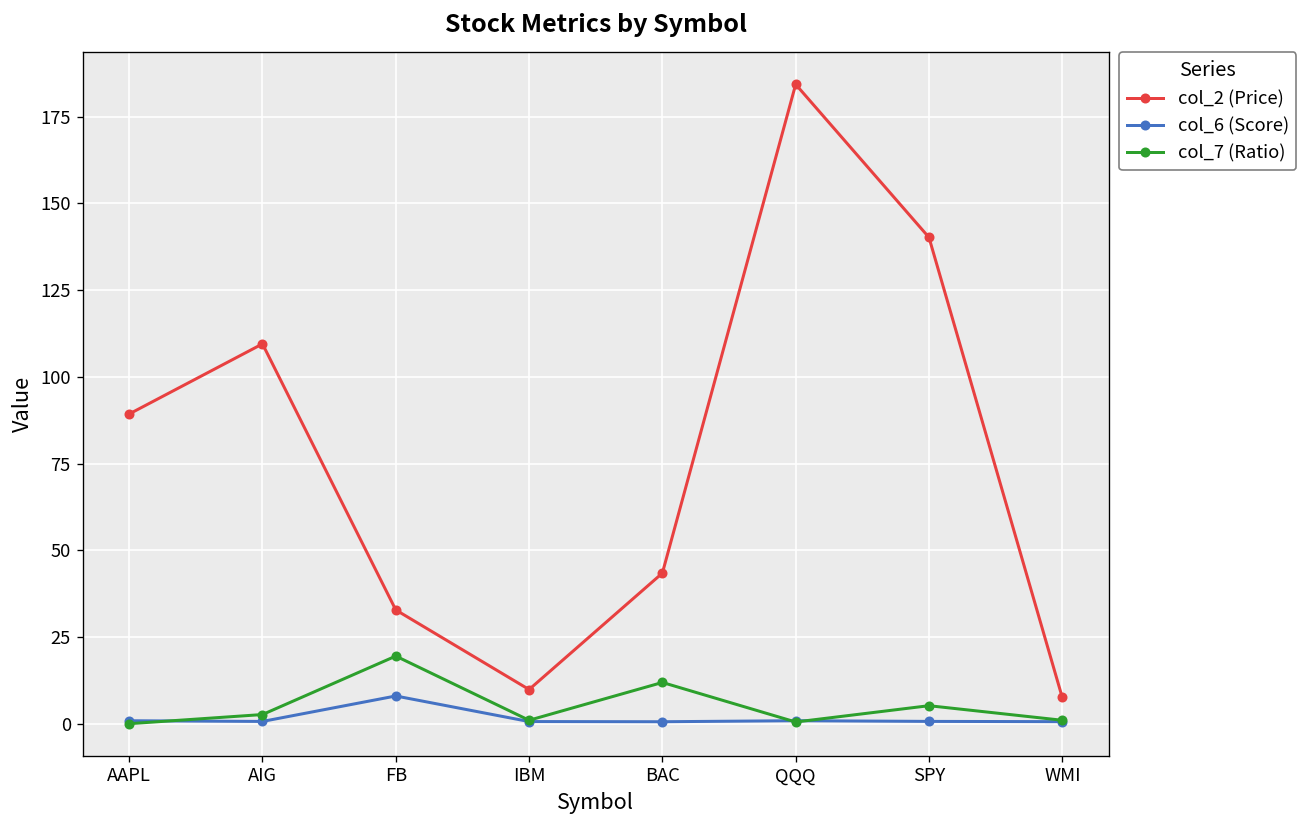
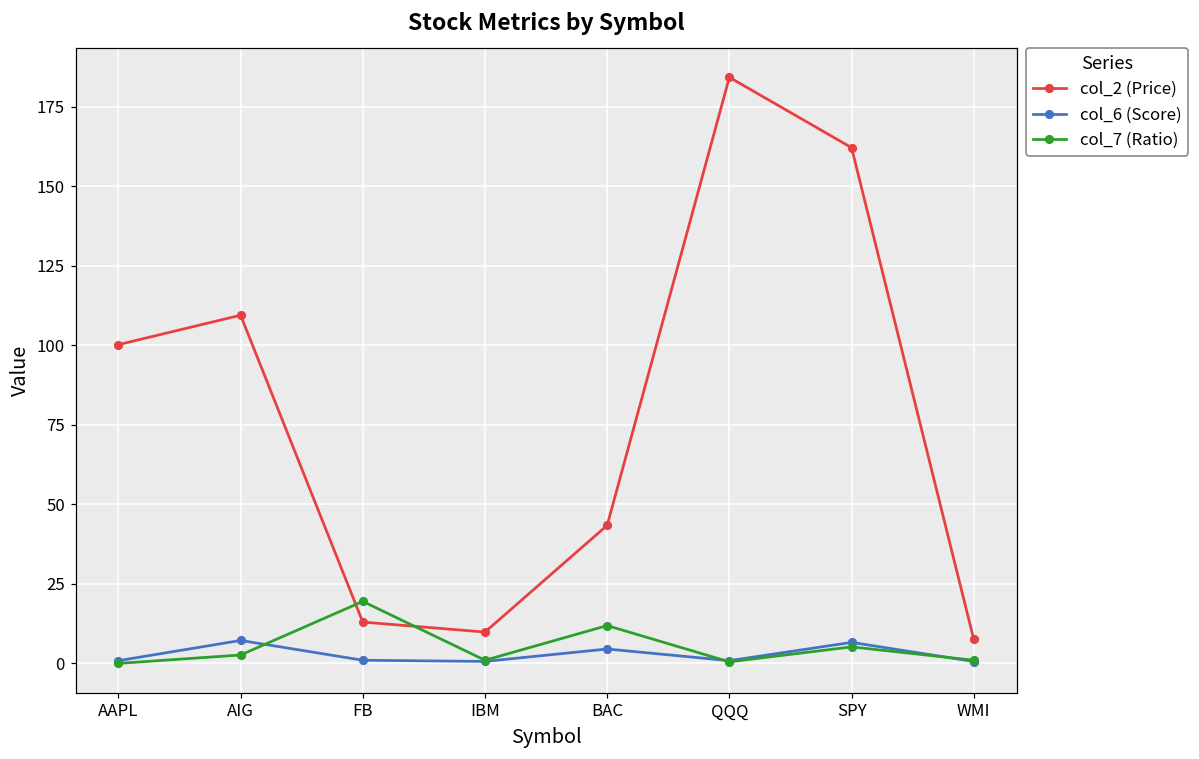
  {
    "col_2 (Price)": {
-     "AAPL": 89,
+     "AAPL": 100,
      "AIG": 110,
-     "FB": 33,
+     "FB": 13,
      "IBM": 10,
      "BAC": 43,
      "QQQ": 184,
-     "SPY": 140,
+     "SPY": 162,
      "WMI": 8
    },
    "col_6 (Score)": {
-     "AIG": 1,
-     "FB": 8,
-     "BAC": 1,
-     "SPY": 1
+     "AIG": 7,
+     "FB": 1,
+     "BAC": 5,
+     "SPY": 7
    },
    "col_7 (Ratio)": {
      "AIG": 3,
      "FB": 20,
      "BAC": 12,
      "SPY": 5
    }
  }
